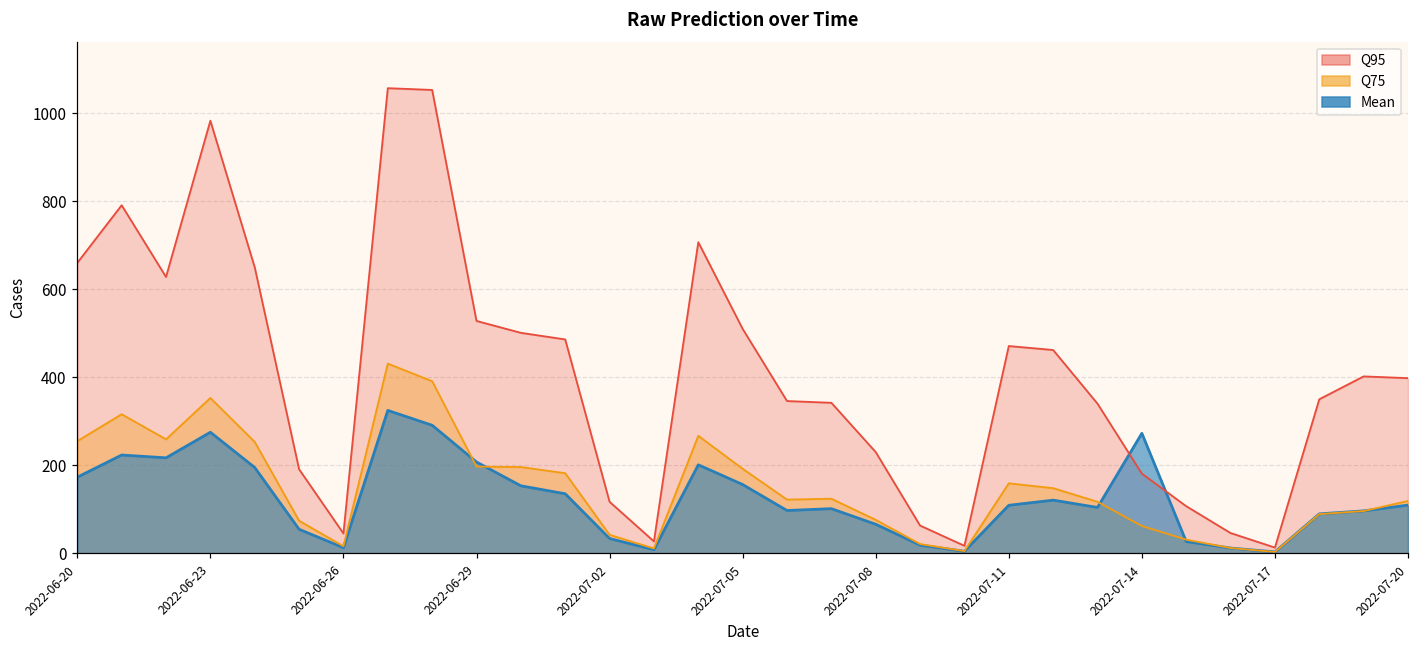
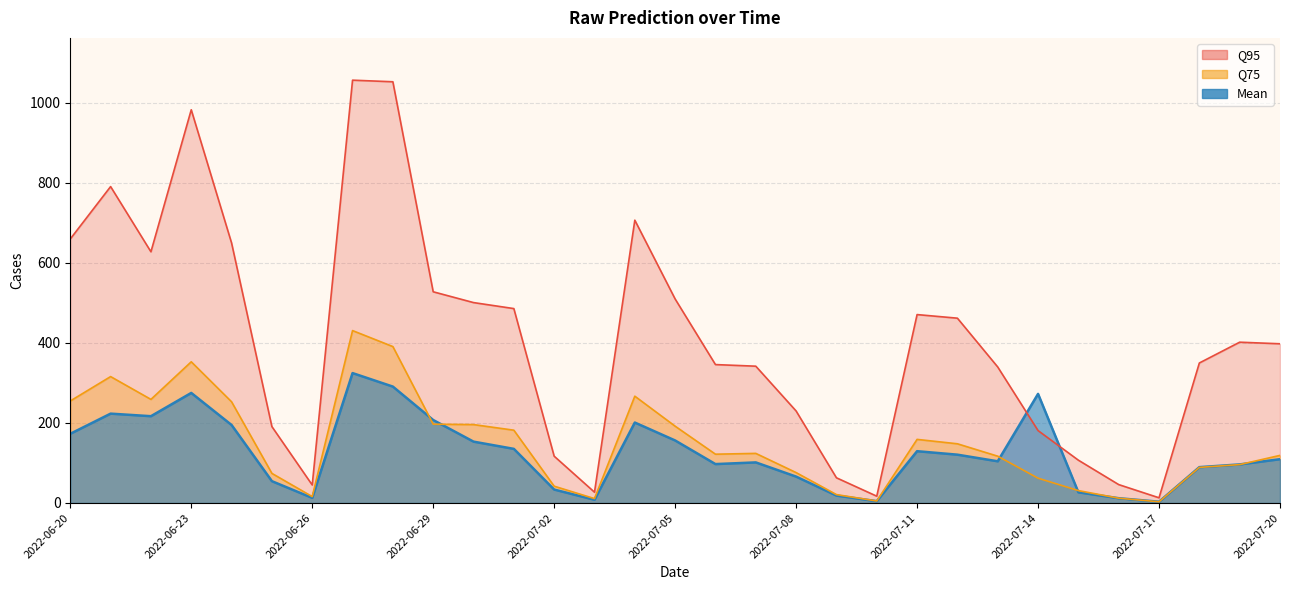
  {
    "Mean": {
      "2022-06-20": 170,
      "2022-06-23": 280,
      "2022-06-29": 210,
      "2022-07-02": 30,
      "2022-07-05": 160,
      "2022-07-08": 70,
-     "2022-07-11": 110,
+     "2022-07-11": 130,
      "2022-07-14": 270,
      "2022-07-20": 110
    }
  }
